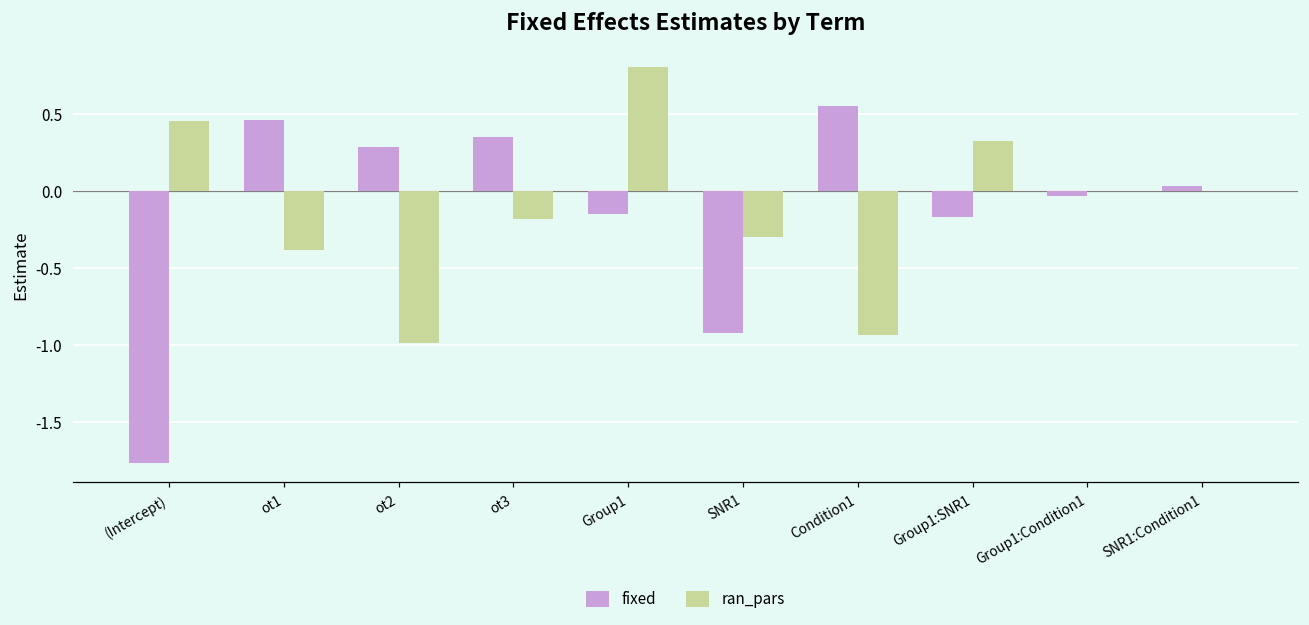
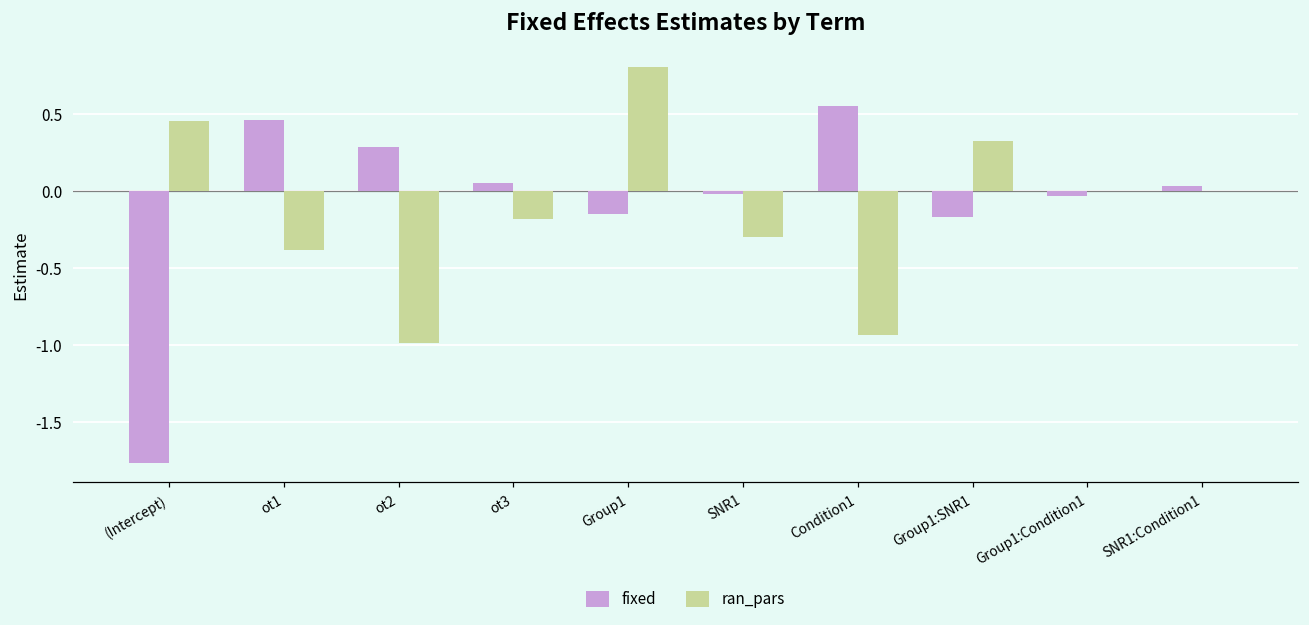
  {
    "fixed": {
      "(Intercept)": -1.77,
      "ot1": 0.46,
      "ot2": 0.29,
-     "ot3": 0.35,
+     "ot3": 0.05,
      "Group1": -0.15,
-     "SNR1": -0.92,
+     "SNR1": -0.02,
      "Condition1": 0.55,
      "Group1:SNR1": -0.17,
      "Group1:Condition1": -0.03,
      "SNR1:Condition1": 0.03
    },
    "ran_pars": {
      "(Intercept)": 0.46,
      "ot1": -0.38,
      "ot2": -0.99,
      "ot3": -0.18,
      "Group1": 0.80,
      "SNR1": -0.30,
      "Condition1": -0.93,
      "Group1:SNR1": 0.32,
      "Group1:Condition1": 0.00,
      "SNR1:Condition1": 0.00
    }
  }
